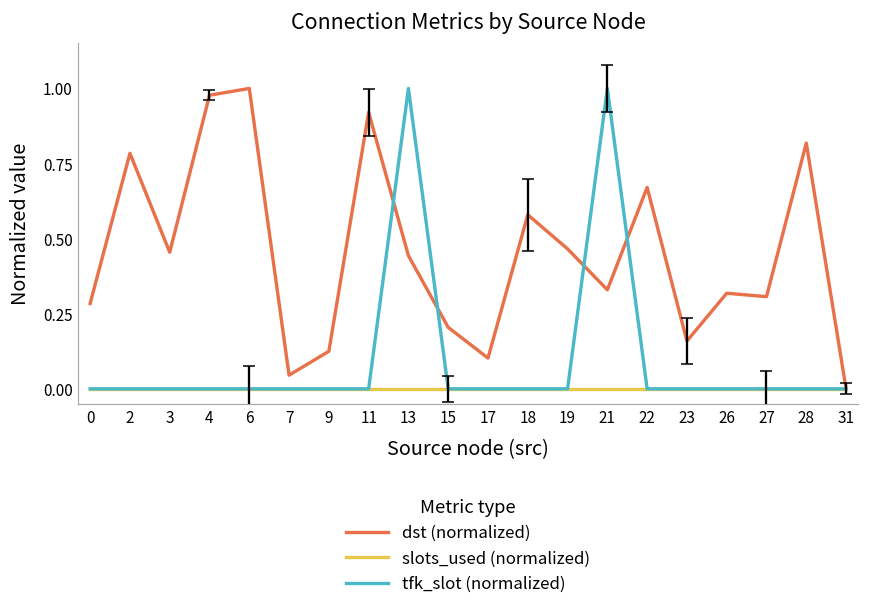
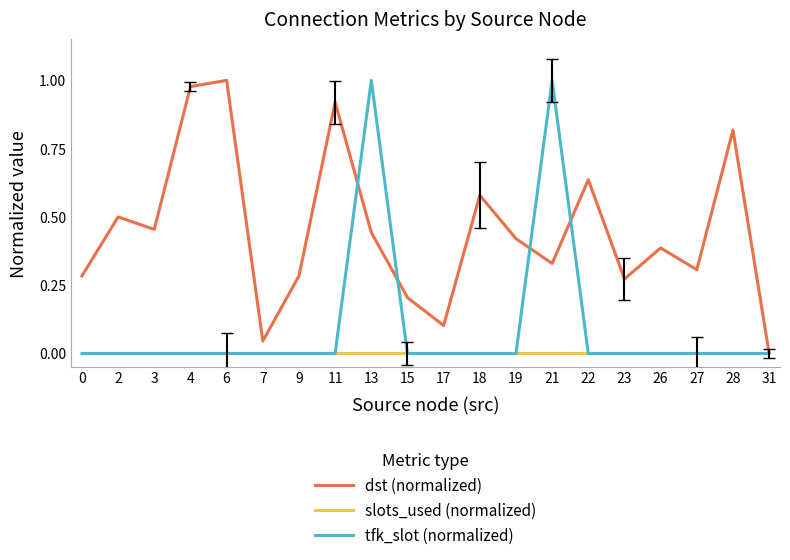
  {
    "dst (normalized)": {
      "0": 0.28,
-     "2": 0.78,
+     "2": 0.50,
      "3": 0.45,
      "4": 0.98,
      "6": 1.00,
      "7": 0.05,
-     "9": 0.13,
+     "9": 0.28,
      "11": 0.92,
      "13": 0.44,
      "15": 0.20,
      "17": 0.10,
      "18": 0.58,
-     "19": 0.47,
+     "19": 0.42,
      "21": 0.33,
-     "22": 0.67,
-     "23": 0.16,
-     "26": 0.32,
+     "22": 0.64,
+     "23": 0.27,
+     "26": 0.39,
      "27": 0.31,
      "28": 0.82
    },
    "slots_used (normalized)": {
      "13": 0.00,
      "21": 0.00
    },
    "tfk_slot (normalized)": {
      "13": 1.00,
      "21": 1.00
    }
  }
